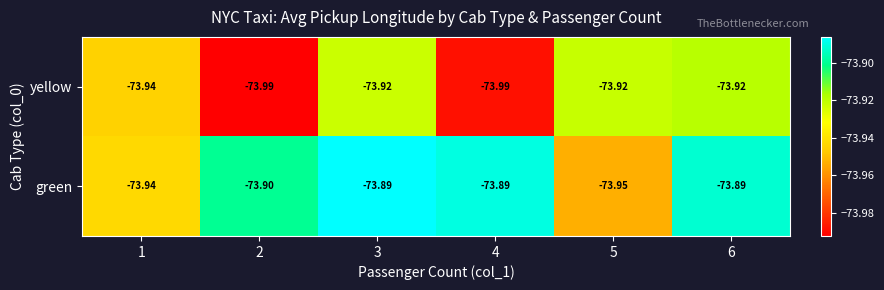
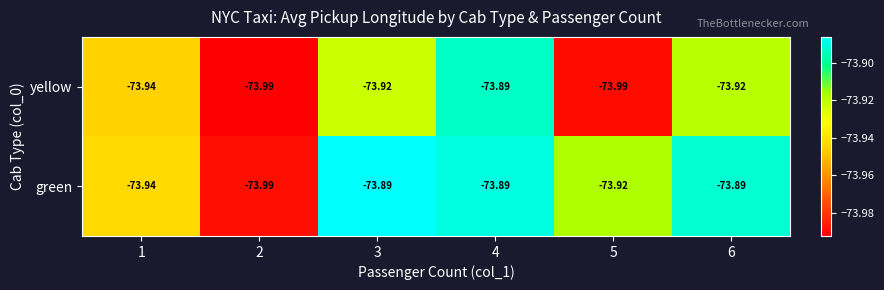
  {
    "yellow": {
      "1": -73.94,
      "2": -73.99,
      "3": -73.92,
-     "4": -73.99,
-     "5": -73.92,
+     "4": -73.89,
+     "5": -73.99,
      "6": -73.92
    },
    "green": {
      "1": -73.94,
-     "2": -73.90,
+     "2": -73.99,
      "3": -73.89,
      "4": -73.89,
-     "5": -73.95,
+     "5": -73.92,
      "6": -73.89
    }
  }
